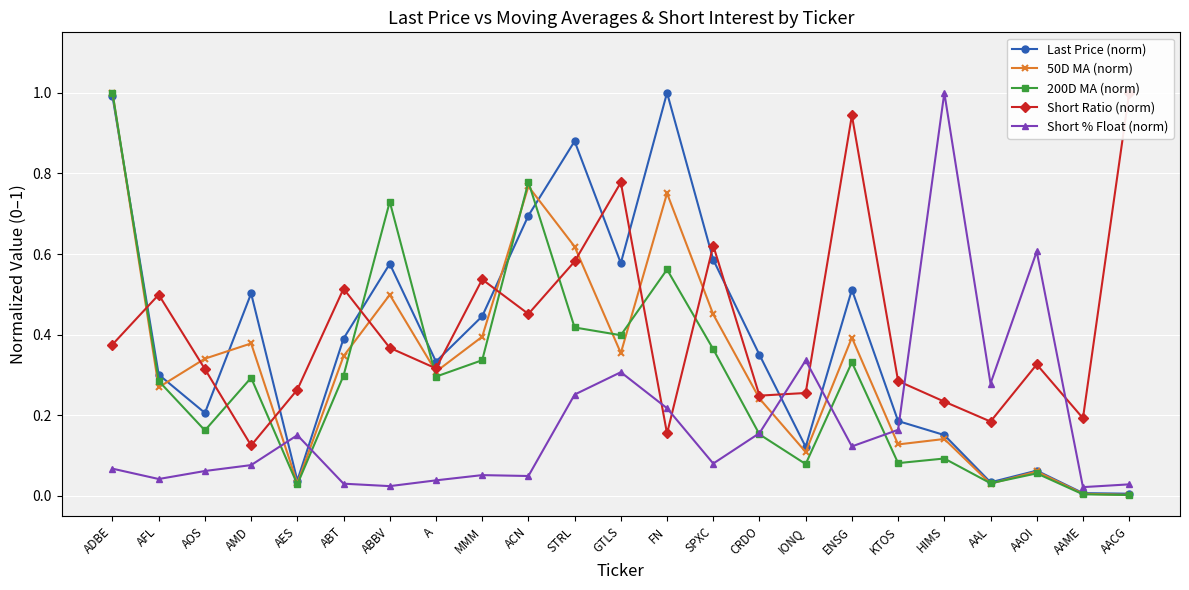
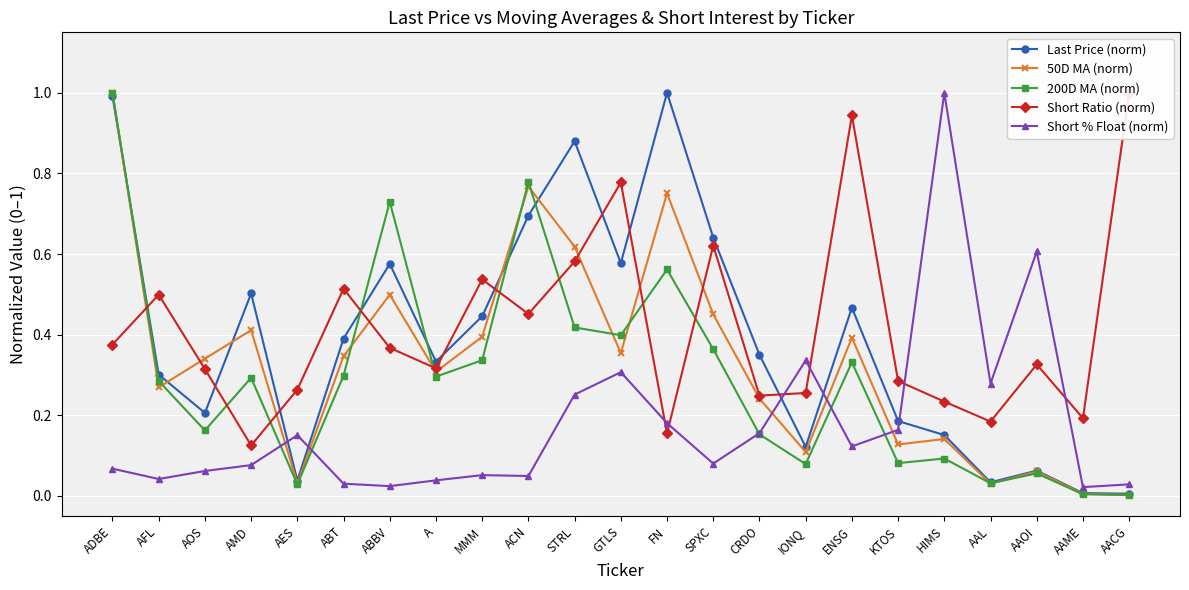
  {
    "Last Price (norm)": {
      "ADBE": 0.99,
      "AFL": 0.30,
      "AOS": 0.21,
      "AMD": 0.50,
      "AES": 0.04,
      "ABT": 0.39,
      "ABBV": 0.58,
      "A": 0.33,
      "MMM": 0.45,
      "ACN": 0.70,
      "STRL": 0.88,
      "GTLS": 0.58,
      "FN": 1.00,
-     "SPXC": 0.59,
+     "SPXC": 0.64,
      "CRDO": 0.35,
      "IONQ": 0.12,
-     "ENSG": 0.51,
+     "ENSG": 0.47,
      "KTOS": 0.19,
      "HIMS": 0.15
    },
    "50D MA (norm)": {
      "AFL": 0.27,
      "AOS": 0.34,
-     "AMD": 0.38,
+     "AMD": 0.41,
      "ABT": 0.35,
      "ABBV": 0.50,
      "A": 0.31,
      "MMM": 0.39,
      "ACN": 0.77,
      "STRL": 0.62,
      "GTLS": 0.35,
      "FN": 0.75,
      "SPXC": 0.45,
      "CRDO": 0.24,
      "IONQ": 0.11,
      "ENSG": 0.39,
      "KTOS": 0.13,
      "HIMS": 0.14
    },
    "200D MA (norm)": {
      "AFL": 0.29,
      "AOS": 0.16,
      "AMD": 0.29,
      "ABT": 0.30,
      "ABBV": 0.73,
      "A": 0.30,
      "MMM": 0.34,
      "ACN": 0.78,
      "STRL": 0.42,
      "GTLS": 0.40,
      "FN": 0.56,
      "SPXC": 0.36,
      "IONQ": 0.08,
      "ENSG": 0.33,
      "KTOS": 0.08,
      "HIMS": 0.09
    },
    "Short Ratio (norm)": {
      "ADBE": 0.38,
      "AFL": 0.50,
      "AOS": 0.31,
      "AMD": 0.13,
      "AES": 0.26,
      "ABT": 0.51,
      "ABBV": 0.37,
      "A": 0.32,
      "MMM": 0.54,
      "ACN": 0.45,
      "STRL": 0.58,
      "GTLS": 0.78,
      "FN": 0.15,
      "SPXC": 0.62,
      "CRDO": 0.25,
      "IONQ": 0.26,
      "ENSG": 0.94,
      "KTOS": 0.29,
      "HIMS": 0.23,
      "AAL": 0.18,
      "AAOI": 0.33,
      "AAME": 0.19
    },
    "Short % Float (norm)": {
      "ADBE": 0.07,
      "AFL": 0.04,
      "AOS": 0.06,
      "AMD": 0.08,
      "AES": 0.15,
      "ABT": 0.03,
      "ABBV": 0.02,
      "A": 0.04,
      "MMM": 0.05,
      "ACN": 0.05,
      "STRL": 0.25,
      "GTLS": 0.31,
-     "FN": 0.22,
+     "FN": 0.18,
      "SPXC": 0.08,
      "IONQ": 0.34,
      "ENSG": 0.12,
      "KTOS": 0.16,
      "HIMS": 1.00,
      "AAL": 0.28,
      "AAOI": 0.61,
      "AAME": 0.02,
      "AACG": 0.03
    }
  }
